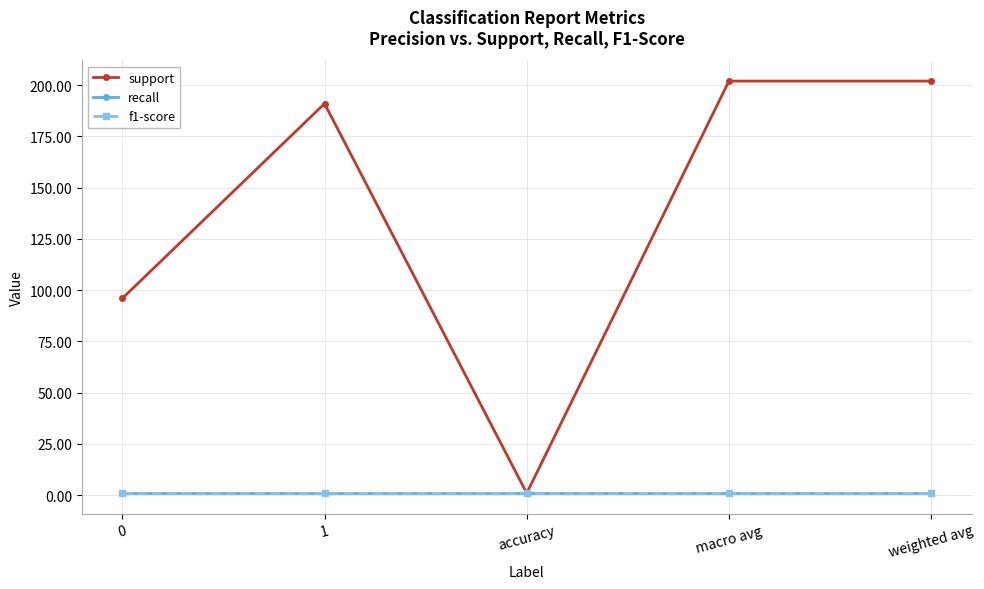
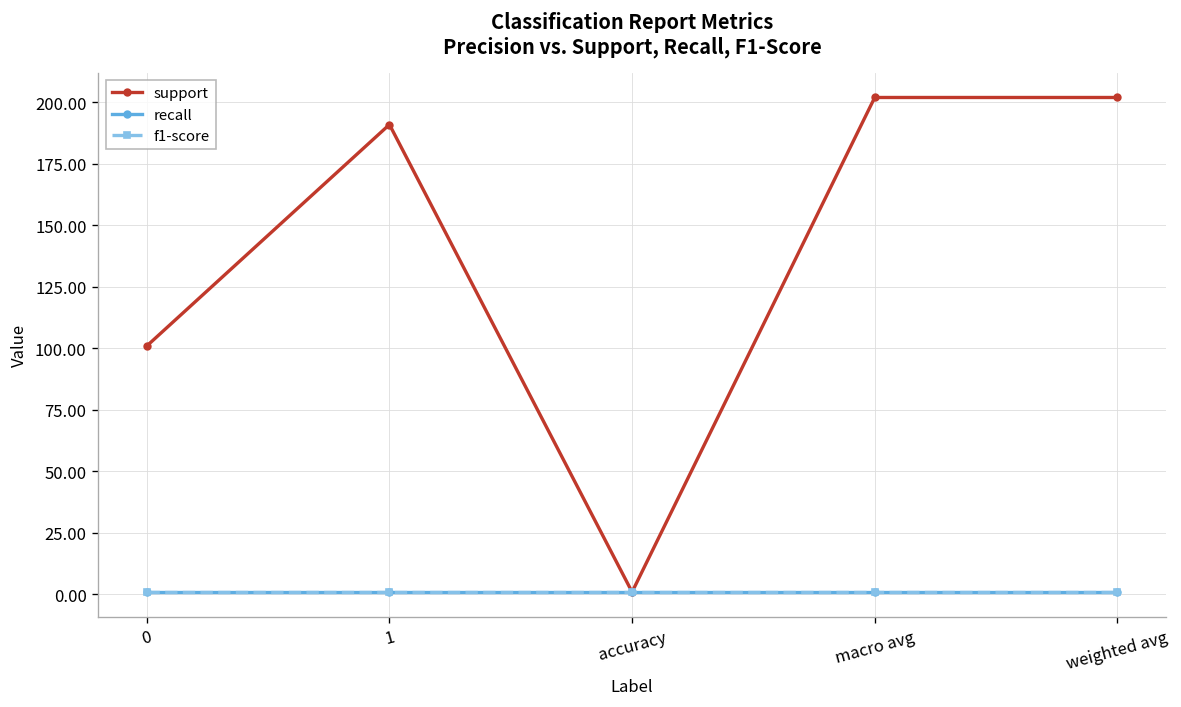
  {
    "support": {
-     "0": 96,
+     "0": 101,
      "1": 191,
      "macro avg": 202,
      "weighted avg": 202
    },
    "f1-score": {
      "0": 1,
      "1": 1,
      "macro avg": 1,
      "weighted avg": 1
    }
  }
